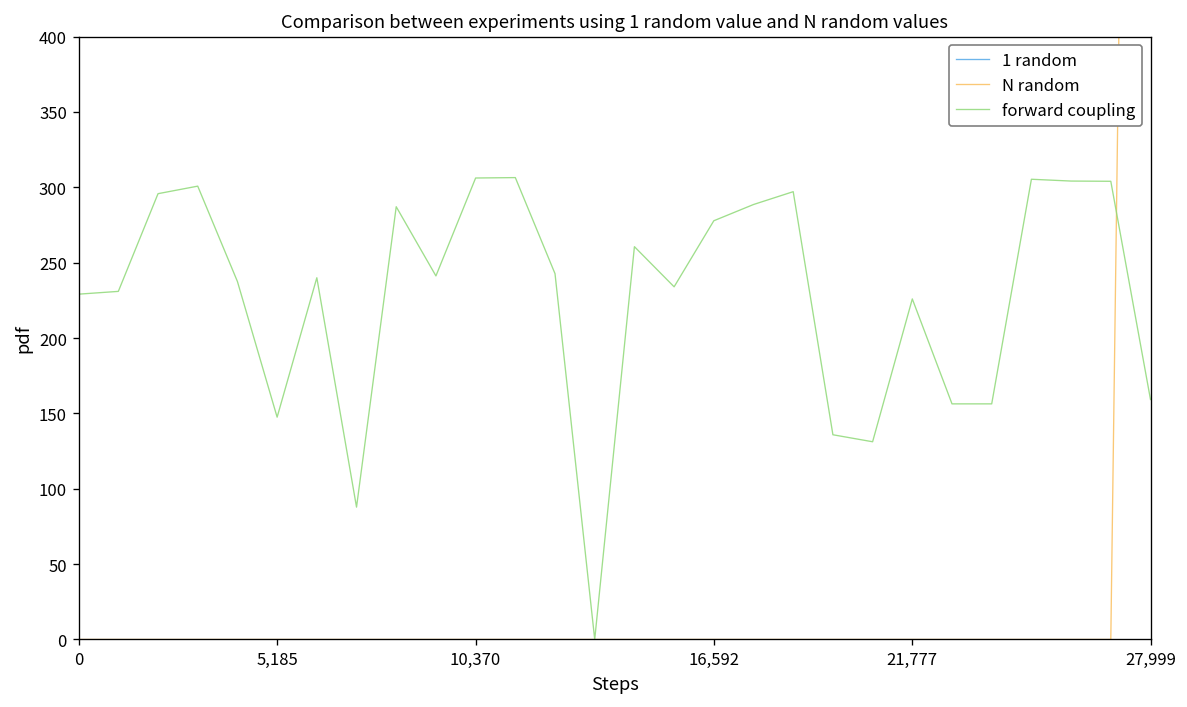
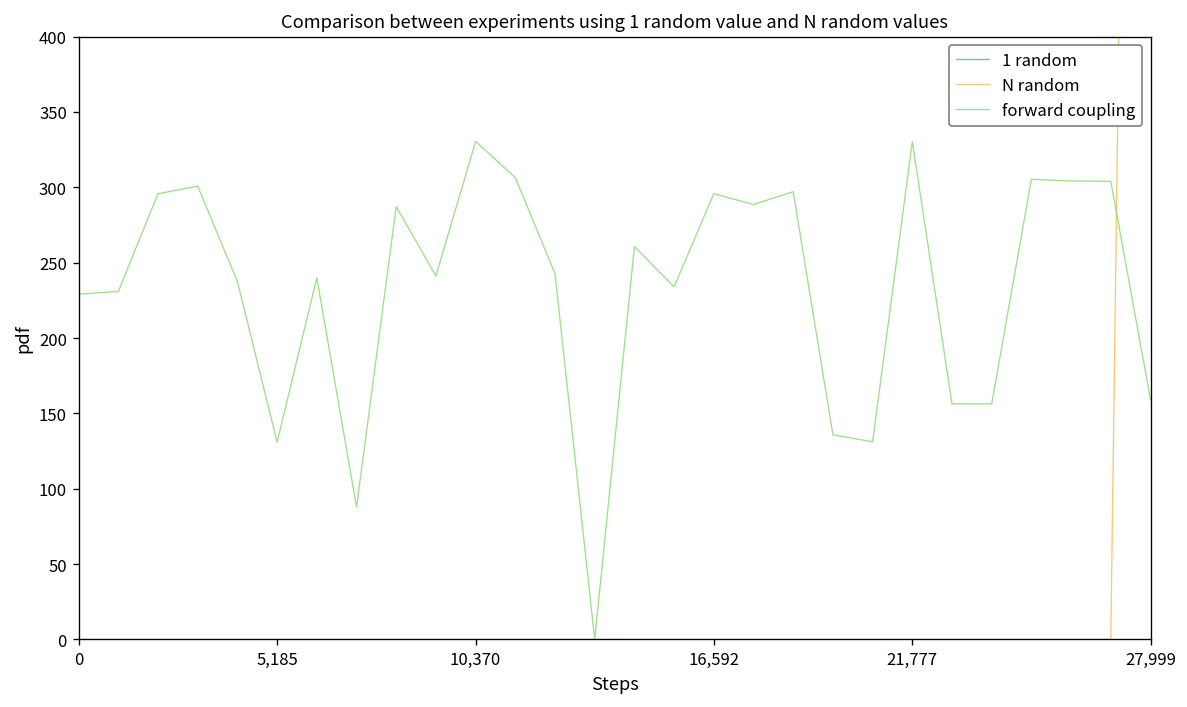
  {
    "N random": {
      "0": 0,
      "5,185": 0,
      "10,370": 0,
      "16,592": 0,
      "21,777": 0
    },
    "forward coupling": {
      "0": 229,
-     "5,185": 147,
-     "10,370": 306,
-     "16,592": 278,
-     "21,777": 226,
+     "5,185": 131,
+     "10,370": 330,
+     "16,592": 296,
+     "21,777": 330,
      "27,999": 159
    }
  }
